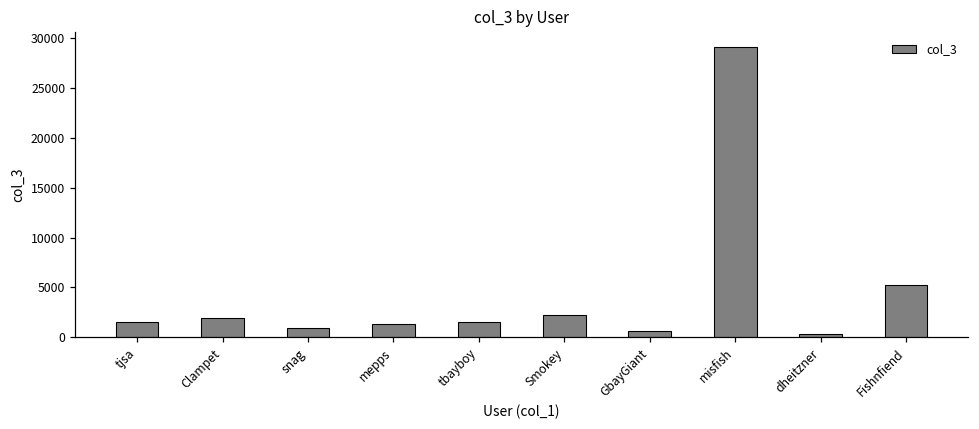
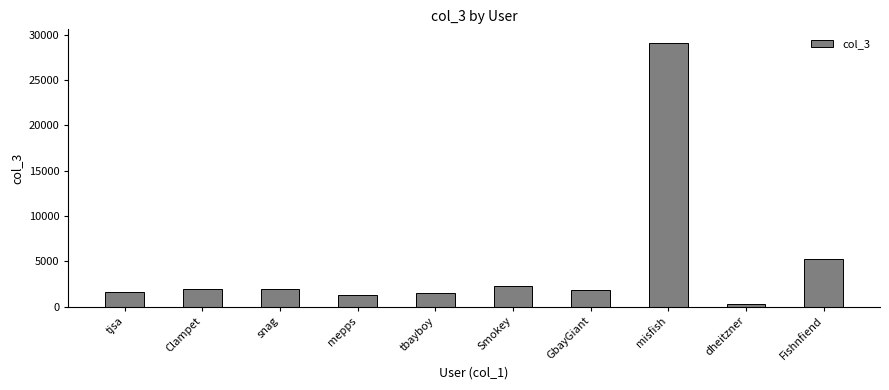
  {
    "tjsa": 2000,
    "Clampet": 2000,
-   "snag": 1000,
+   "snag": 2000,
    "mepps": 1000,
    "tbayboy": 1000,
    "Smokey": 2000,
-   "GbayGiant": 1000,
+   "GbayGiant": 2000,
    "misfish": 29000,
    "dheitzner": 0,
    "Fishnfiend": 5000
  }
